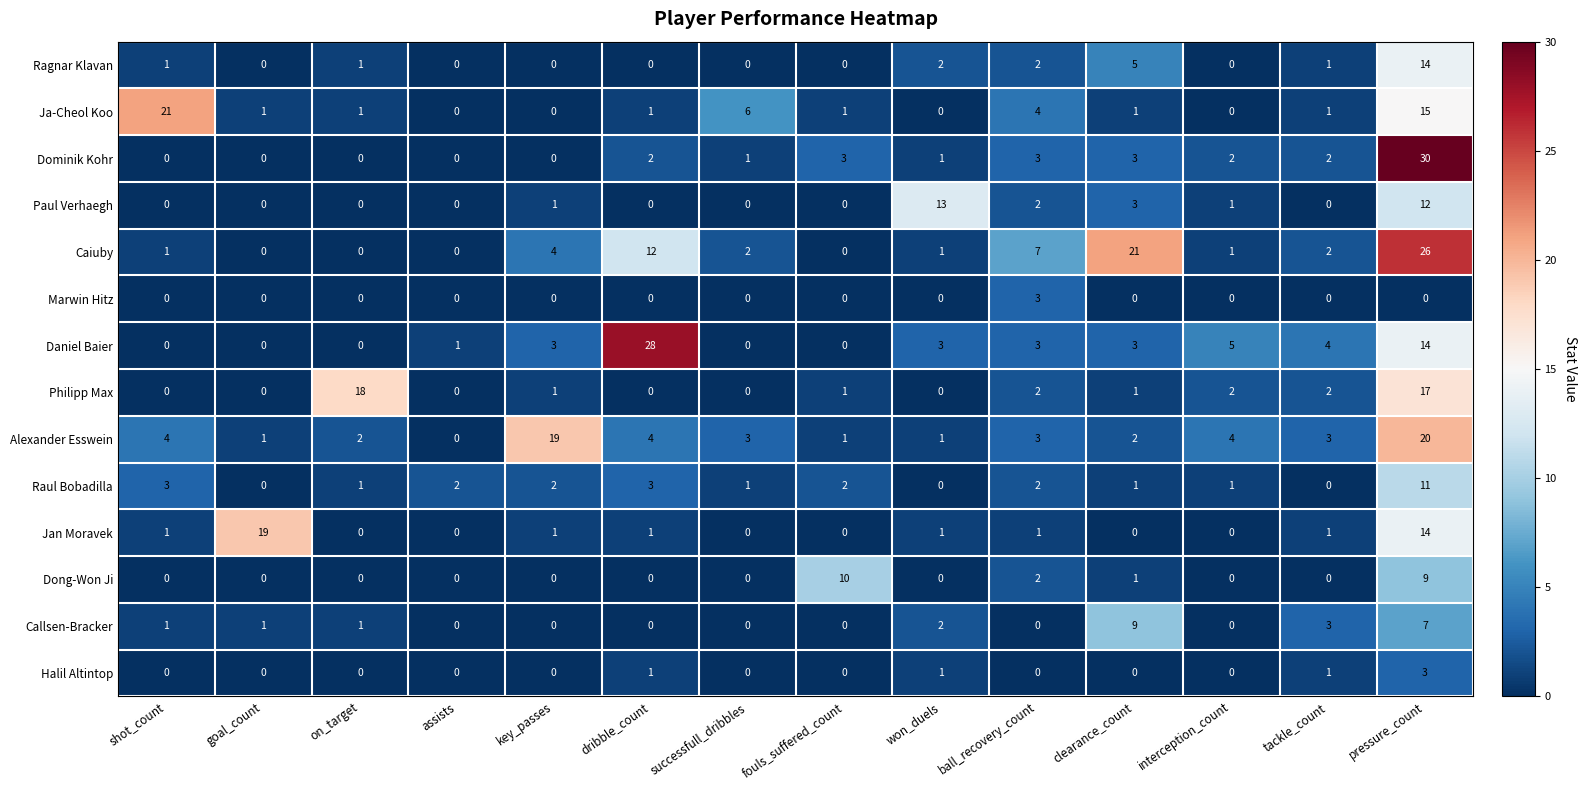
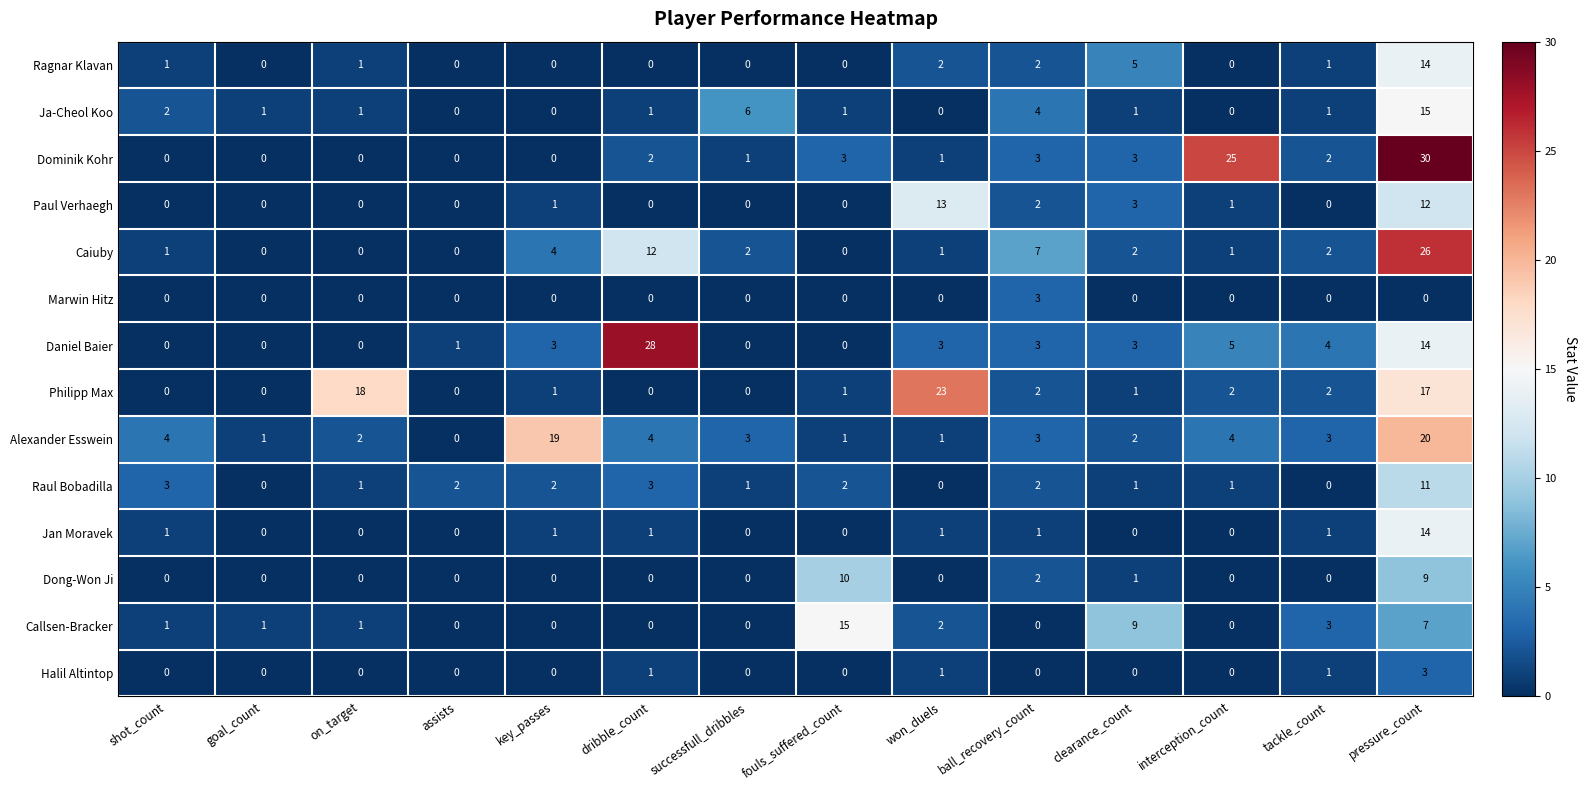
  {
    "Ragnar Klavan": {
      "shot_count": 1,
      "goal_count": 0,
      "on_target": 1,
      "assists": 0,
      "key_passes": 0,
      "dribble_count": 0,
      "successfull_dribbles": 0,
      "fouls_suffered_count": 0,
      "won_duels": 2,
      "ball_recovery_count": 2,
      "clearance_count": 5,
      "interception_count": 0,
      "tackle_count": 1,
      "pressure_count": 14
    },
    "Ja-Cheol Koo": {
-     "shot_count": 21,
+     "shot_count": 2,
      "goal_count": 1,
      "on_target": 1,
      "assists": 0,
      "key_passes": 0,
      "dribble_count": 1,
      "successfull_dribbles": 6,
      "fouls_suffered_count": 1,
      "won_duels": 0,
      "ball_recovery_count": 4,
      "clearance_count": 1,
      "interception_count": 0,
      "tackle_count": 1,
      "pressure_count": 15
    },
    "Dominik Kohr": {
      "shot_count": 0,
      "goal_count": 0,
      "on_target": 0,
      "assists": 0,
      "key_passes": 0,
      "dribble_count": 2,
      "successfull_dribbles": 1,
      "fouls_suffered_count": 3,
      "won_duels": 1,
      "ball_recovery_count": 3,
      "clearance_count": 3,
-     "interception_count": 2,
+     "interception_count": 25,
      "tackle_count": 2,
      "pressure_count": 30
    },
    "Paul Verhaegh": {
      "shot_count": 0,
      "goal_count": 0,
      "on_target": 0,
      "assists": 0,
      "key_passes": 1,
      "dribble_count": 0,
      "successfull_dribbles": 0,
      "fouls_suffered_count": 0,
      "won_duels": 13,
      "ball_recovery_count": 2,
      "clearance_count": 3,
      "interception_count": 1,
      "tackle_count": 0,
      "pressure_count": 12
    },
    "Caiuby": {
      "shot_count": 1,
      "goal_count": 0,
      "on_target": 0,
      "assists": 0,
      "key_passes": 4,
      "dribble_count": 12,
      "successfull_dribbles": 2,
      "fouls_suffered_count": 0,
      "won_duels": 1,
      "ball_recovery_count": 7,
-     "clearance_count": 21,
+     "clearance_count": 2,
      "interception_count": 1,
      "tackle_count": 2,
      "pressure_count": 26
    },
    "Marwin Hitz": {
      "shot_count": 0,
      "goal_count": 0,
      "on_target": 0,
      "assists": 0,
      "key_passes": 0,
      "dribble_count": 0,
      "successfull_dribbles": 0,
      "fouls_suffered_count": 0,
      "won_duels": 0,
      "ball_recovery_count": 3,
      "clearance_count": 0,
      "interception_count": 0,
      "tackle_count": 0,
      "pressure_count": 0
    },
    "Daniel Baier": {
      "shot_count": 0,
      "goal_count": 0,
      "on_target": 0,
      "assists": 1,
      "key_passes": 3,
      "dribble_count": 28,
      "successfull_dribbles": 0,
      "fouls_suffered_count": 0,
      "won_duels": 3,
      "ball_recovery_count": 3,
      "clearance_count": 3,
      "interception_count": 5,
      "tackle_count": 4,
      "pressure_count": 14
    },
    "Philipp Max": {
      "shot_count": 0,
      "goal_count": 0,
      "on_target": 18,
      "assists": 0,
      "key_passes": 1,
      "dribble_count": 0,
      "successfull_dribbles": 0,
      "fouls_suffered_count": 1,
-     "won_duels": 0,
+     "won_duels": 23,
      "ball_recovery_count": 2,
      "clearance_count": 1,
      "interception_count": 2,
      "tackle_count": 2,
      "pressure_count": 17
    },
    "Alexander Esswein": {
      "shot_count": 4,
      "goal_count": 1,
      "on_target": 2,
      "assists": 0,
      "key_passes": 19,
      "dribble_count": 4,
      "successfull_dribbles": 3,
      "fouls_suffered_count": 1,
      "won_duels": 1,
      "ball_recovery_count": 3,
      "clearance_count": 2,
      "interception_count": 4,
      "tackle_count": 3,
      "pressure_count": 20
    },
    "Raul Bobadilla": {
      "shot_count": 3,
      "goal_count": 0,
      "on_target": 1,
      "assists": 2,
      "key_passes": 2,
      "dribble_count": 3,
      "successfull_dribbles": 1,
      "fouls_suffered_count": 2,
      "won_duels": 0,
      "ball_recovery_count": 2,
      "clearance_count": 1,
      "interception_count": 1,
      "tackle_count": 0,
      "pressure_count": 11
    },
    "Jan Moravek": {
      "shot_count": 1,
-     "goal_count": 19,
+     "goal_count": 0,
      "on_target": 0,
      "assists": 0,
      "key_passes": 1,
      "dribble_count": 1,
      "successfull_dribbles": 0,
      "fouls_suffered_count": 0,
      "won_duels": 1,
      "ball_recovery_count": 1,
      "clearance_count": 0,
      "interception_count": 0,
      "tackle_count": 1,
      "pressure_count": 14
    },
    "Dong-Won Ji": {
      "shot_count": 0,
      "goal_count": 0,
      "on_target": 0,
      "assists": 0,
      "key_passes": 0,
      "dribble_count": 0,
      "successfull_dribbles": 0,
      "fouls_suffered_count": 10,
      "won_duels": 0,
      "ball_recovery_count": 2,
      "clearance_count": 1,
      "interception_count": 0,
      "tackle_count": 0,
      "pressure_count": 9
    },
    "Callsen-Bracker": {
      "shot_count": 1,
      "goal_count": 1,
      "on_target": 1,
      "assists": 0,
      "key_passes": 0,
      "dribble_count": 0,
      "successfull_dribbles": 0,
-     "fouls_suffered_count": 0,
+     "fouls_suffered_count": 15,
      "won_duels": 2,
      "ball_recovery_count": 0,
      "clearance_count": 9,
      "interception_count": 0,
      "tackle_count": 3,
      "pressure_count": 7
    },
    "Halil Altintop": {
      "shot_count": 0,
      "goal_count": 0,
      "on_target": 0,
      "assists": 0,
      "key_passes": 0,
      "dribble_count": 1,
      "successfull_dribbles": 0,
      "fouls_suffered_count": 0,
      "won_duels": 1,
      "ball_recovery_count": 0,
      "clearance_count": 0,
      "interception_count": 0,
      "tackle_count": 1,
      "pressure_count": 3
    }
  }
